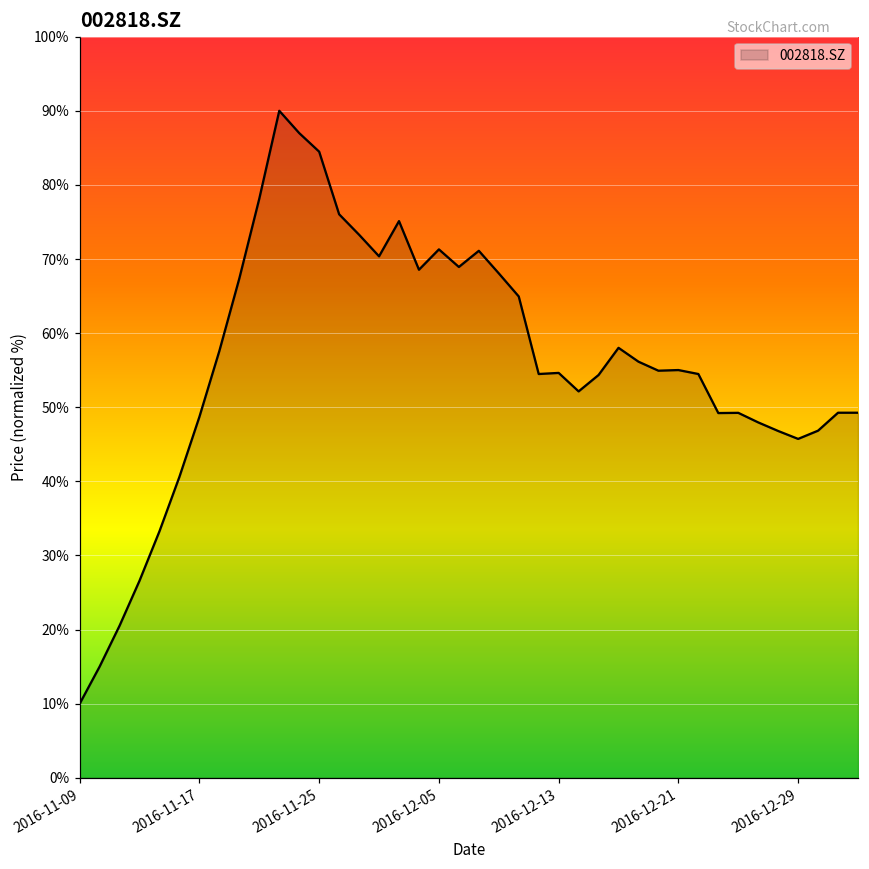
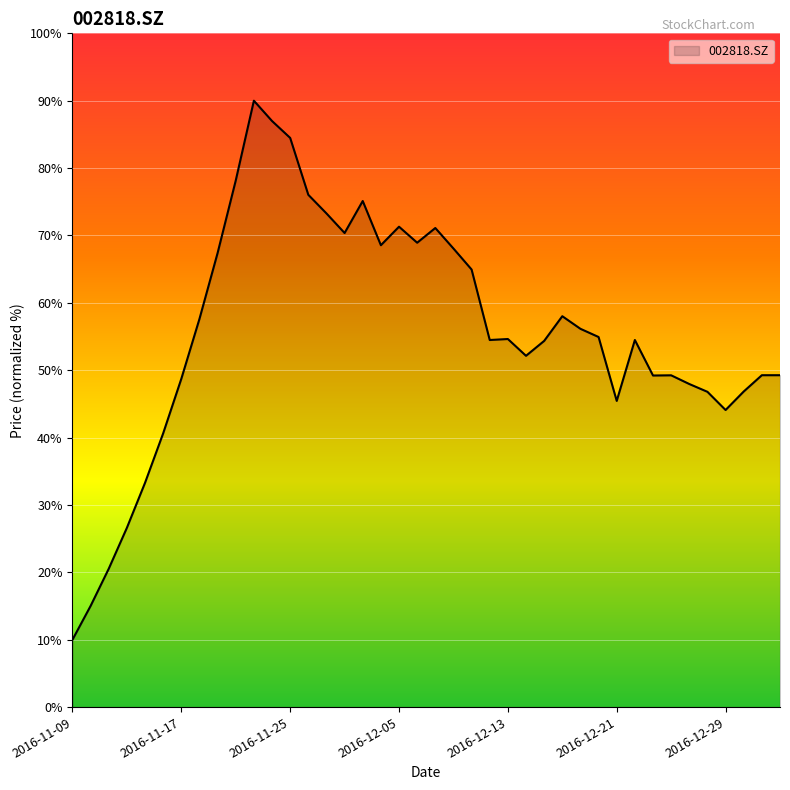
  {
    "2016-11-09": "10%",
    "2016-11-17": "49%",
    "2016-11-25": "84%",
    "2016-12-05": "71%",
    "2016-12-13": "55%",
-   "2016-12-21": "55%",
-   "2016-12-29": "46%"
+   "2016-12-21": "45%",
+   "2016-12-29": "44%"
  }
